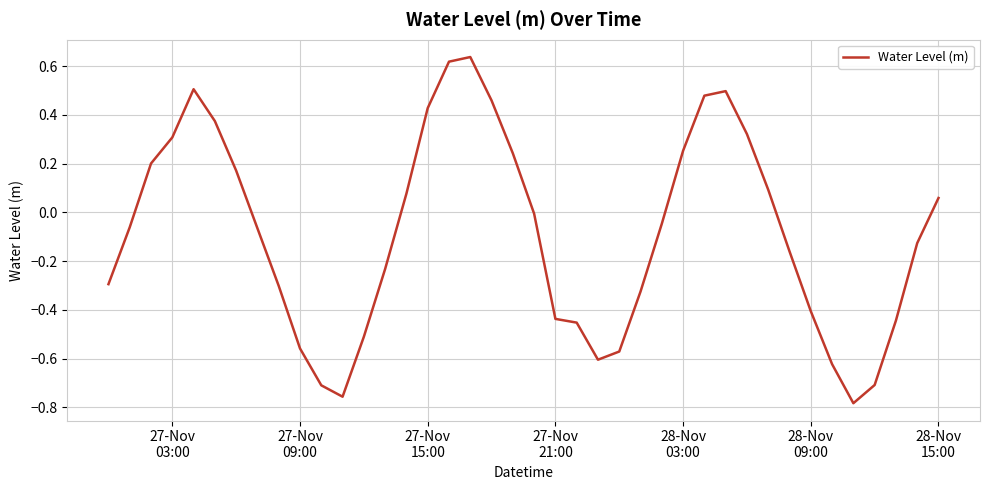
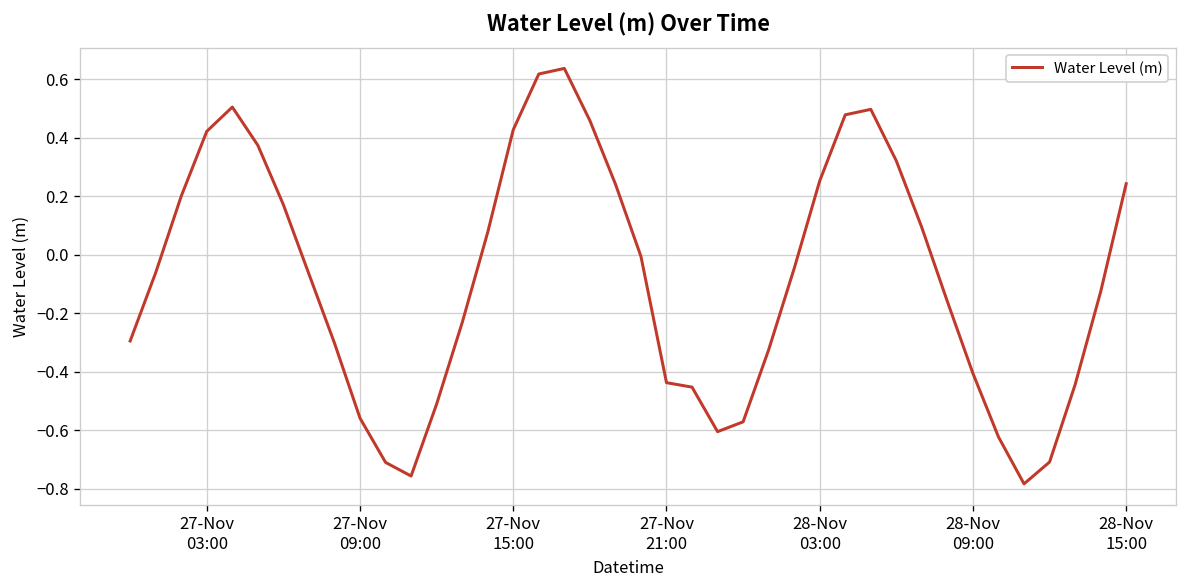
  {
-   "27-Nov 03:00": 0.31,
+   "27-Nov 03:00": 0.42,
    "27-Nov 09:00": -0.56,
    "27-Nov 15:00": 0.43,
    "27-Nov 21:00": -0.44,
    "28-Nov 03:00": 0.25,
    "28-Nov 09:00": -0.41,
-   "28-Nov 15:00": 0.06
+   "28-Nov 15:00": 0.24
  }
